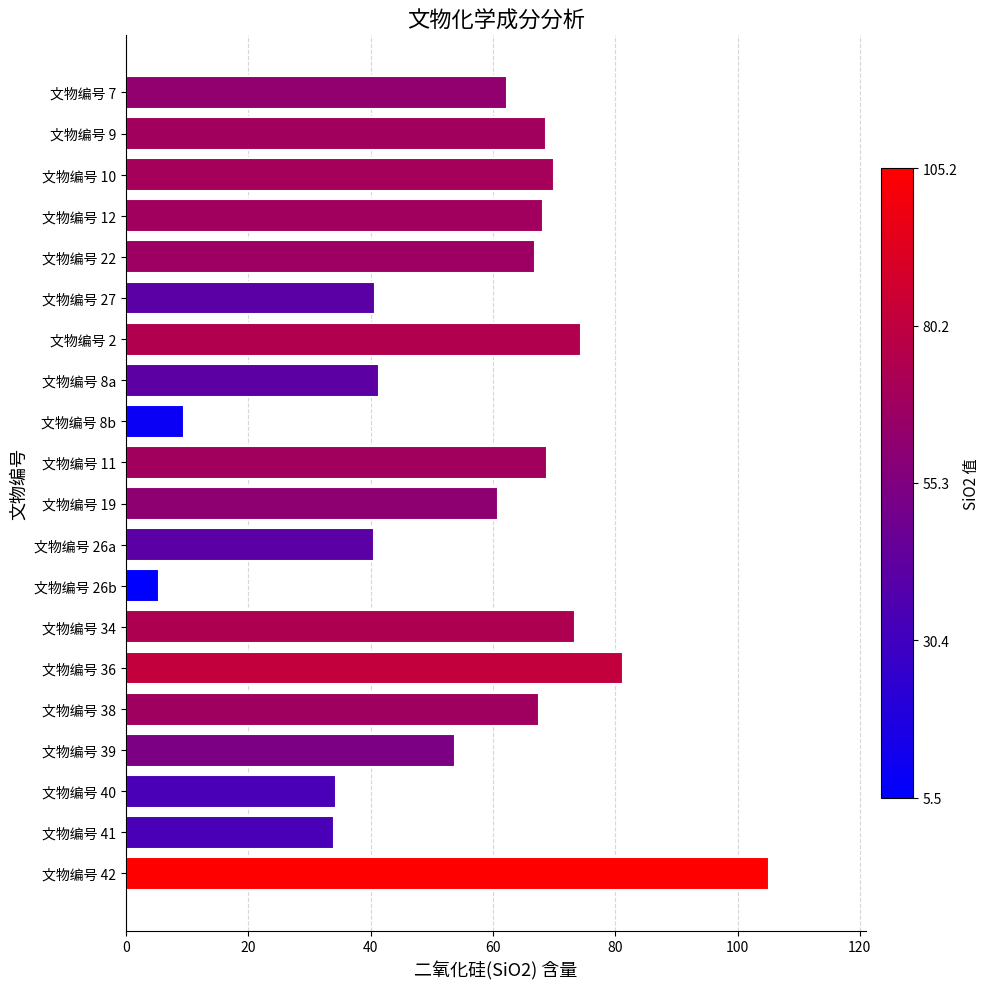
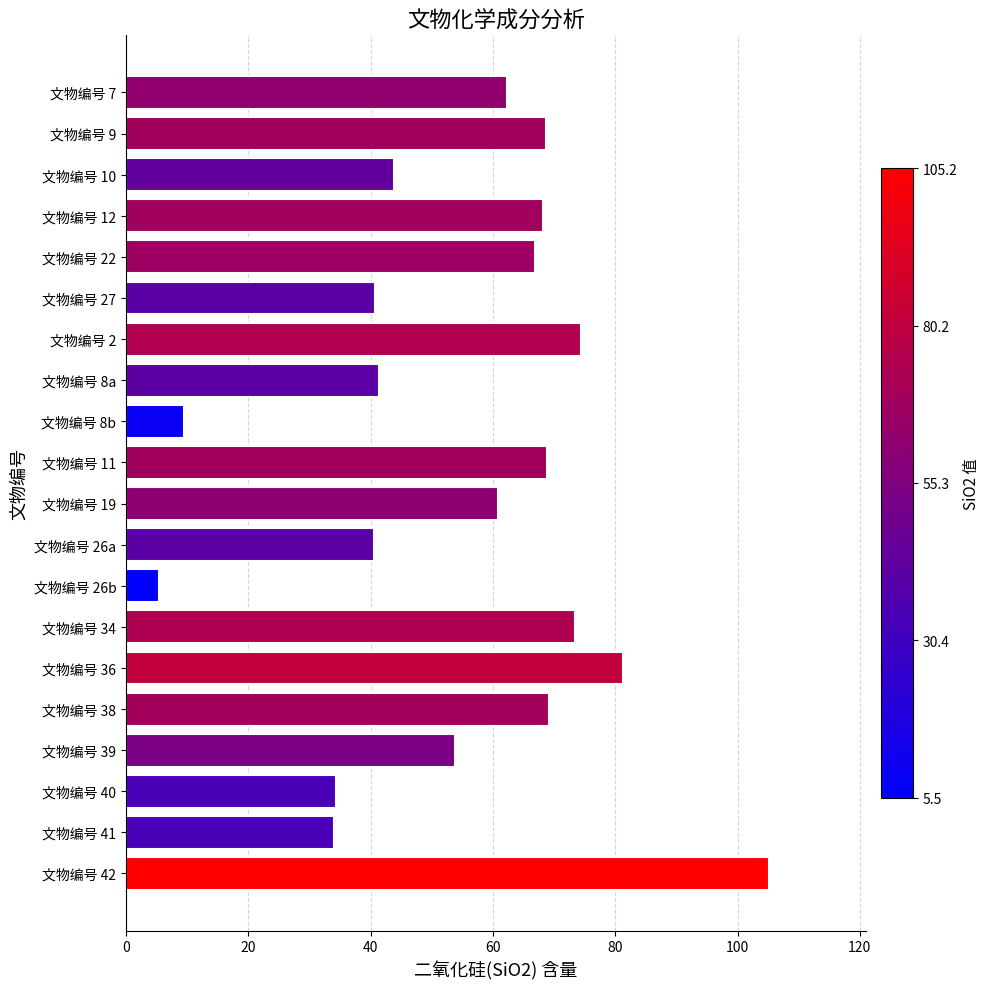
  {
    "文物编号 7": 62,
    "文物编号 9": 69,
-   "文物编号 10": 70,
+   "文物编号 10": 44,
    "文物编号 12": 68,
    "文物编号 22": 67,
    "文物编号 27": 41,
    "文物编号 2": 74,
    "文物编号 8a": 41,
    "文物编号 8b": 9,
    "文物编号 11": 69,
    "文物编号 19": 61,
    "文物编号 26a": 41,
    "文物编号 26b": 5,
    "文物编号 34": 73,
    "文物编号 36": 81,
-   "文物编号 38": 68,
+   "文物编号 38": 69,
    "文物编号 39": 54,
    "文物编号 40": 34,
    "文物编号 41": 34,
    "文物编号 42": 105
  }
